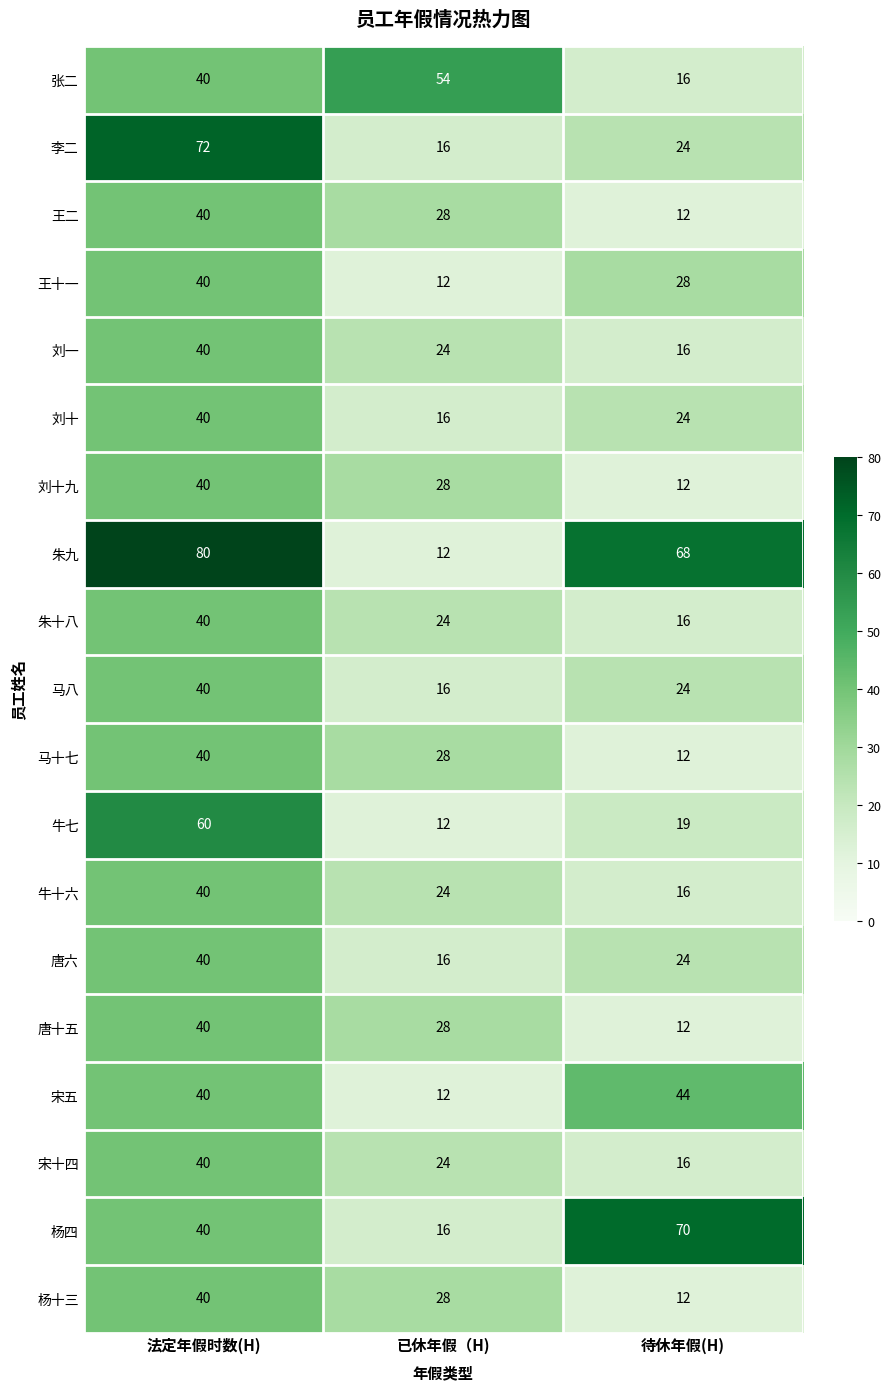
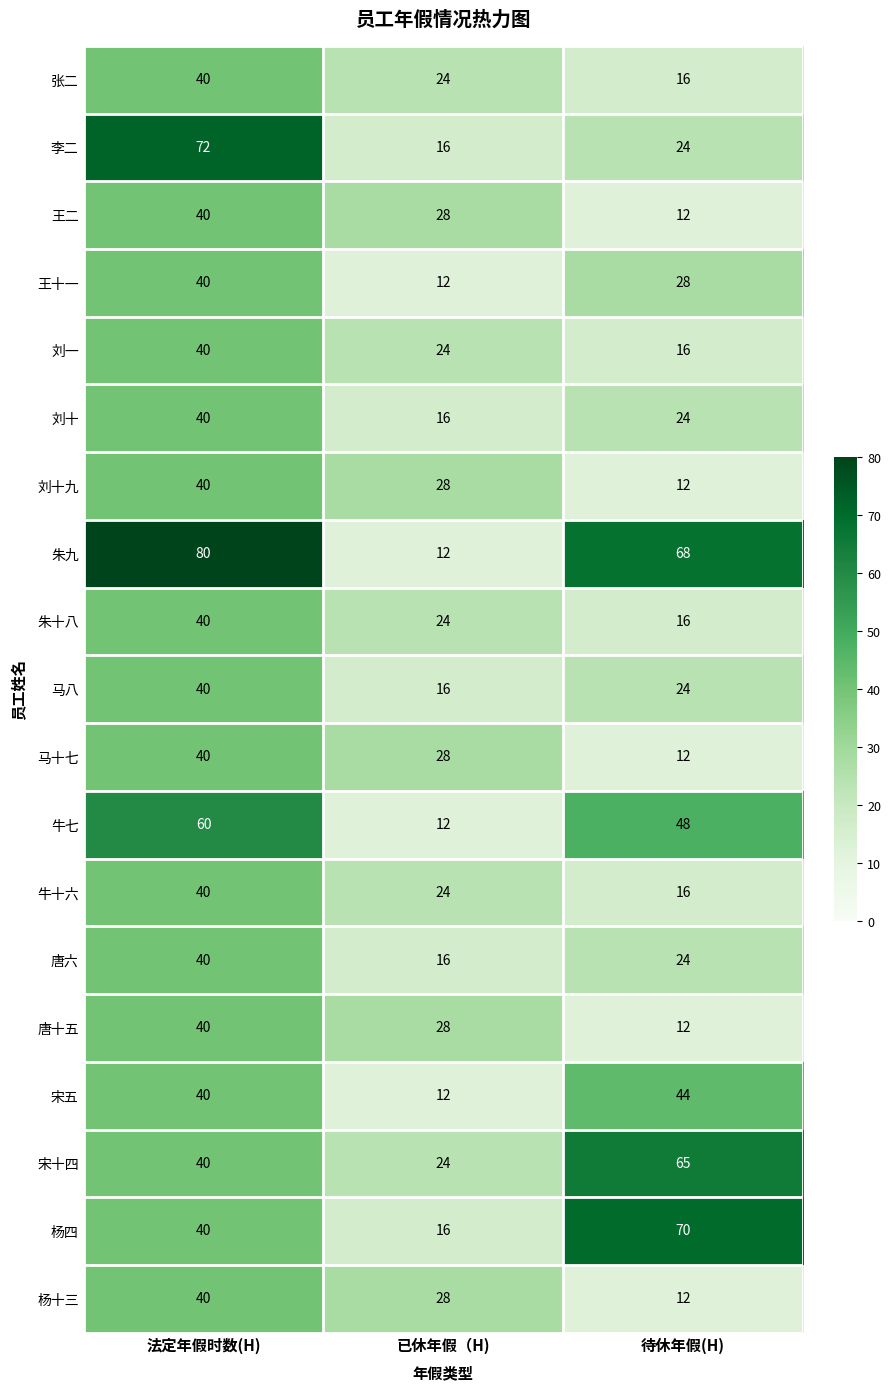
  {
    "张二": {
      "法定年假时数(H)": 40,
-     "已休年假（H)": 54,
+     "已休年假（H)": 24,
      "待休年假(H)": 16
    },
    "李二": {
      "法定年假时数(H)": 72,
      "已休年假（H)": 16,
      "待休年假(H)": 24
    },
    "王二": {
      "法定年假时数(H)": 40,
      "已休年假（H)": 28,
      "待休年假(H)": 12
    },
    "王十一": {
      "法定年假时数(H)": 40,
      "已休年假（H)": 12,
      "待休年假(H)": 28
    },
    "刘一": {
      "法定年假时数(H)": 40,
      "已休年假（H)": 24,
      "待休年假(H)": 16
    },
    "刘十": {
      "法定年假时数(H)": 40,
      "已休年假（H)": 16,
      "待休年假(H)": 24
    },
    "刘十九": {
      "法定年假时数(H)": 40,
      "已休年假（H)": 28,
      "待休年假(H)": 12
    },
    "朱九": {
      "法定年假时数(H)": 80,
      "已休年假（H)": 12,
      "待休年假(H)": 68
    },
    "朱十八": {
      "法定年假时数(H)": 40,
      "已休年假（H)": 24,
      "待休年假(H)": 16
    },
    "马八": {
      "法定年假时数(H)": 40,
      "已休年假（H)": 16,
      "待休年假(H)": 24
    },
    "马十七": {
      "法定年假时数(H)": 40,
      "已休年假（H)": 28,
      "待休年假(H)": 12
    },
    "牛七": {
      "法定年假时数(H)": 60,
      "已休年假（H)": 12,
-     "待休年假(H)": 19
+     "待休年假(H)": 48
    },
    "牛十六": {
      "法定年假时数(H)": 40,
      "已休年假（H)": 24,
      "待休年假(H)": 16
    },
    "唐六": {
      "法定年假时数(H)": 40,
      "已休年假（H)": 16,
      "待休年假(H)": 24
    },
    "唐十五": {
      "法定年假时数(H)": 40,
      "已休年假（H)": 28,
      "待休年假(H)": 12
    },
    "宋五": {
      "法定年假时数(H)": 40,
      "已休年假（H)": 12,
      "待休年假(H)": 44
    },
    "宋十四": {
      "法定年假时数(H)": 40,
      "已休年假（H)": 24,
-     "待休年假(H)": 16
+     "待休年假(H)": 65
    },
    "杨四": {
      "法定年假时数(H)": 40,
      "已休年假（H)": 16,
      "待休年假(H)": 70
    },
    "杨十三": {
      "法定年假时数(H)": 40,
      "已休年假（H)": 28,
      "待休年假(H)": 12
    }
  }
